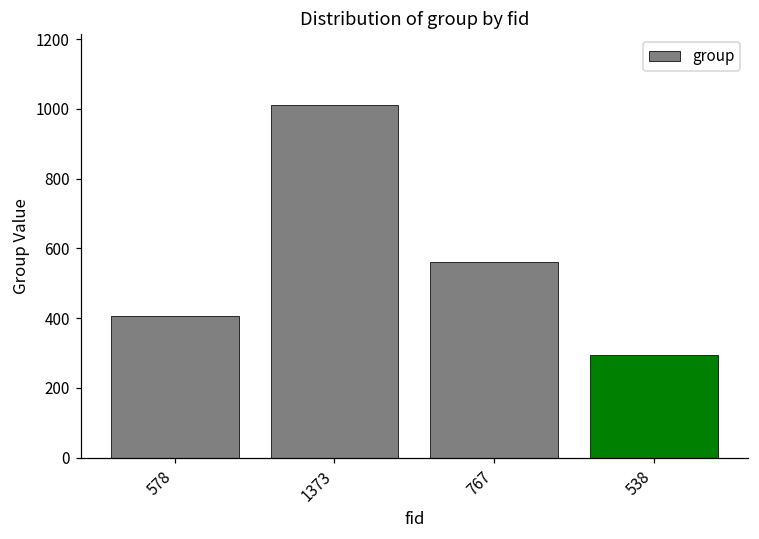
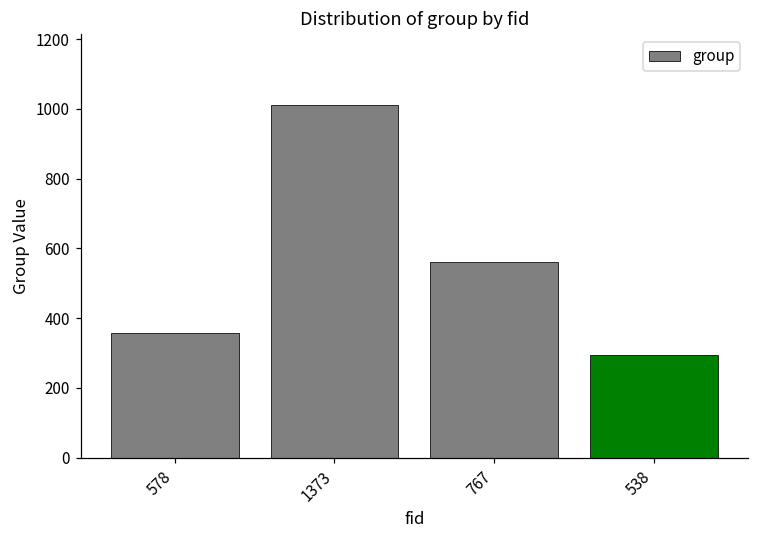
  {
-   "578": 410,
+   "578": 360,
    "1373": 1010,
    "767": 560,
    "538": 300
  }
